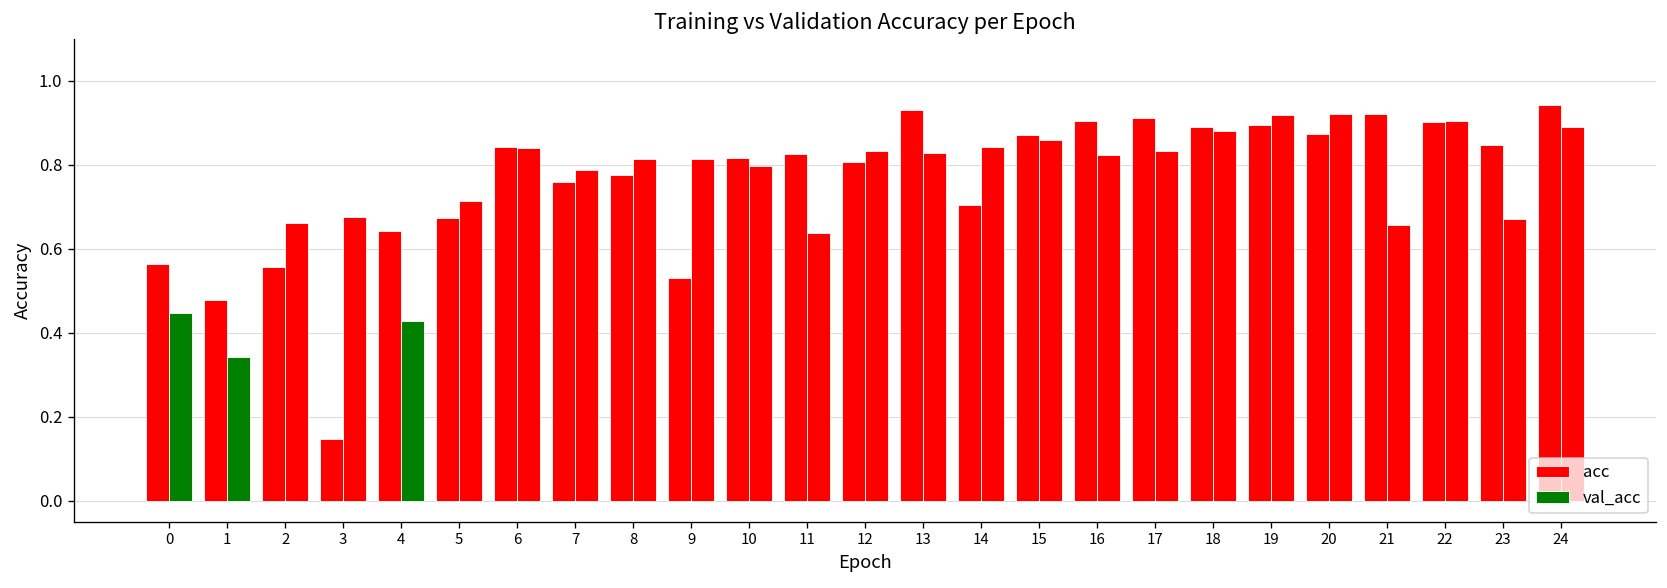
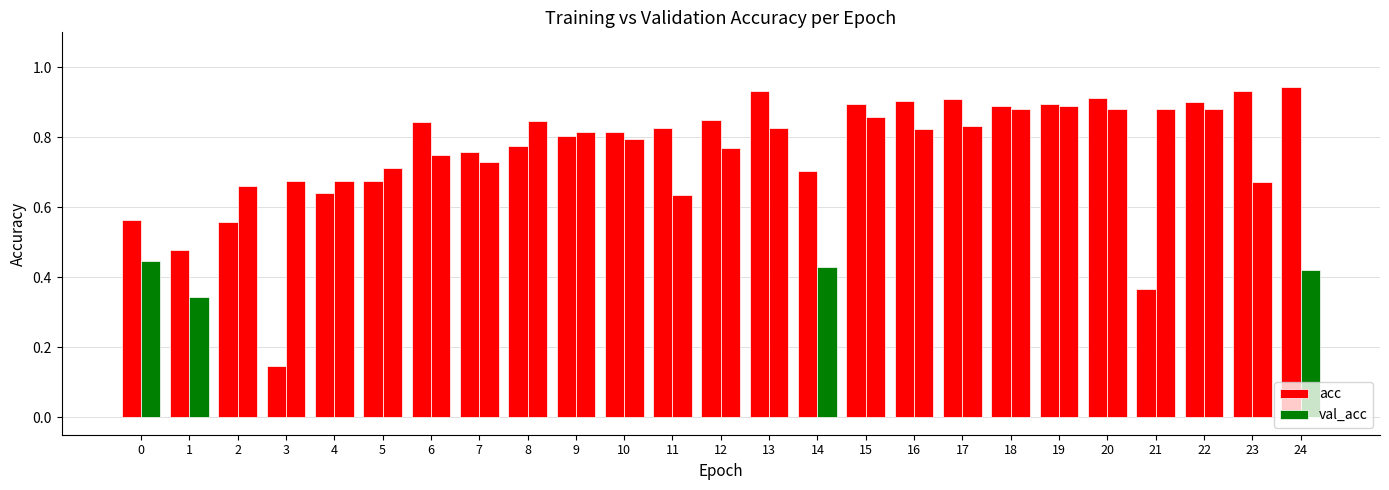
  {
    "acc": {
      "0": 0.56,
      "1": 0.48,
      "2": 0.56,
      "3": 0.15,
      "4": 0.64,
      "5": 0.67,
      "6": 0.84,
      "7": 0.76,
      "8": 0.78,
-     "9": 0.53,
+     "9": 0.80,
      "10": 0.82,
      "11": 0.83,
-     "12": 0.81,
+     "12": 0.85,
      "13": 0.93,
      "14": 0.71,
-     "15": 0.87,
+     "15": 0.90,
      "16": 0.90,
      "17": 0.91,
      "18": 0.89,
      "19": 0.89,
-     "20": 0.87,
-     "21": 0.92,
+     "20": 0.91,
+     "21": 0.37,
      "22": 0.90,
-     "23": 0.85,
+     "23": 0.93,
      "24": 0.94
    },
    "val_acc": {
      "0": 0.45,
      "1": 0.34,
      "2": 0.66,
      "3": 0.68,
-     "4": 0.43,
+     "4": 0.68,
      "5": 0.71,
-     "6": 0.84,
-     "7": 0.79,
-     "8": 0.81,
+     "6": 0.75,
+     "7": 0.73,
+     "8": 0.85,
      "9": 0.81,
      "10": 0.80,
      "11": 0.64,
-     "12": 0.83,
+     "12": 0.77,
      "13": 0.83,
-     "14": 0.84,
+     "14": 0.43,
      "15": 0.86,
      "16": 0.82,
      "17": 0.83,
      "18": 0.88,
-     "19": 0.92,
-     "20": 0.92,
-     "21": 0.66,
-     "22": 0.90,
+     "19": 0.89,
+     "20": 0.88,
+     "21": 0.88,
+     "22": 0.88,
      "23": 0.67,
-     "24": 0.89
+     "24": 0.42
    }
  }
